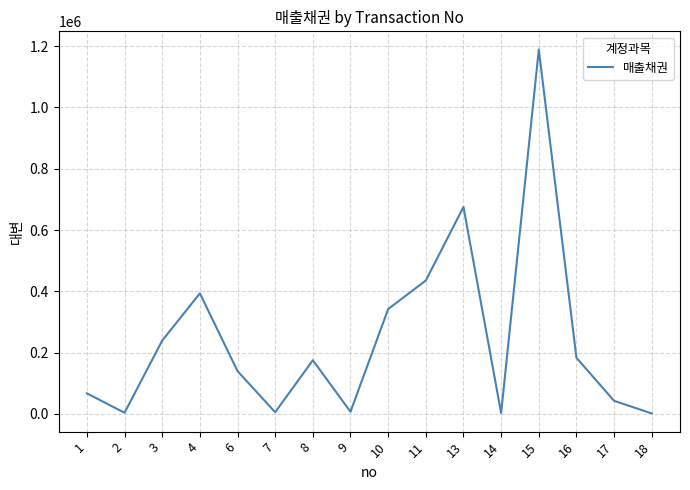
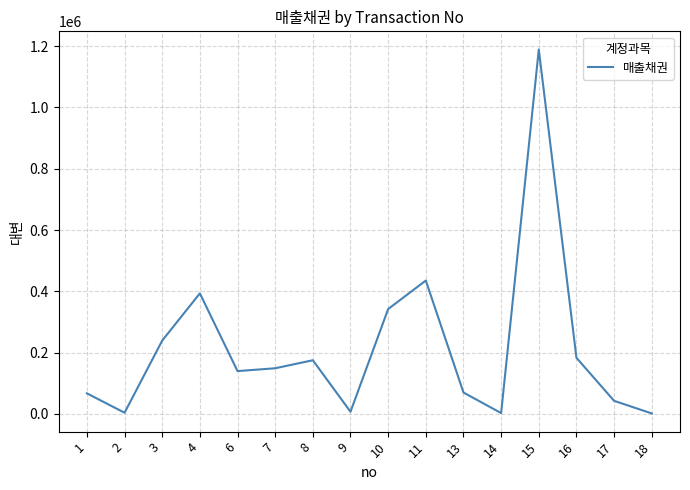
  {
    "1": 70000,
    "2": 0,
    "3": 240000,
    "4": 390000,
    "6": 140000,
-   "7": 10000,
+   "7": 150000,
    "8": 180000,
    "9": 10000,
    "10": 340000,
    "11": 440000,
-   "13": 680000,
+   "13": 70000,
    "14": 0,
    "15": 1190000,
    "16": 180000,
    "17": 40000,
    "18": 0
  }
